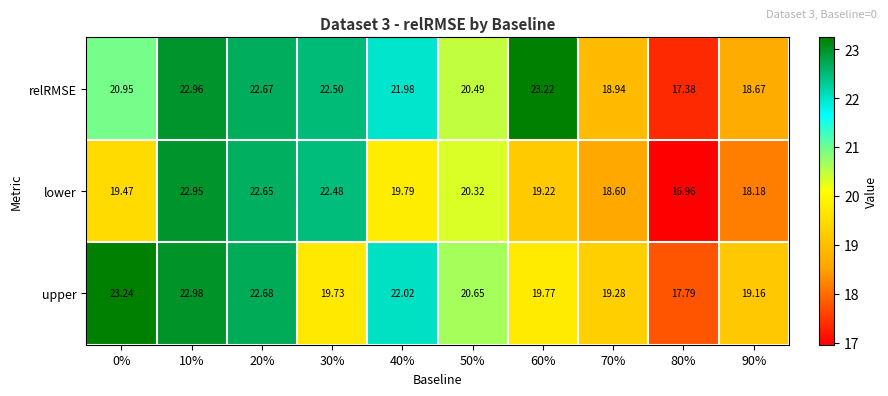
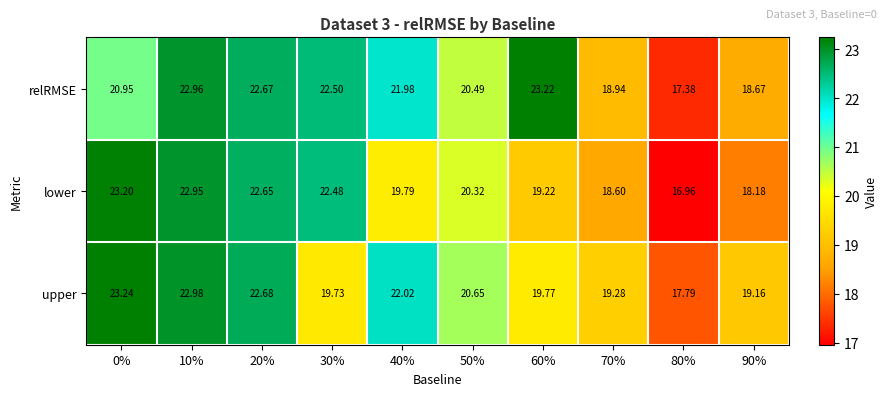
  {
    "relRMSE": {
      "0%": 20.95,
      "10%": 22.96,
      "20%": 22.67,
      "30%": 22.50,
      "40%": 21.98,
      "50%": 20.49,
      "60%": 23.22,
      "70%": 18.94,
      "80%": 17.38,
      "90%": 18.67
    },
    "lower": {
-     "0%": 19.47,
+     "0%": 23.20,
      "10%": 22.95,
      "20%": 22.65,
      "30%": 22.48,
      "40%": 19.79,
      "50%": 20.32,
      "60%": 19.22,
      "70%": 18.60,
      "80%": 16.96,
      "90%": 18.18
    },
    "upper": {
      "0%": 23.24,
      "10%": 22.98,
      "20%": 22.68,
      "30%": 19.73,
      "40%": 22.02,
      "50%": 20.65,
      "60%": 19.77,
      "70%": 19.28,
      "80%": 17.79,
      "90%": 19.16
    }
  }
